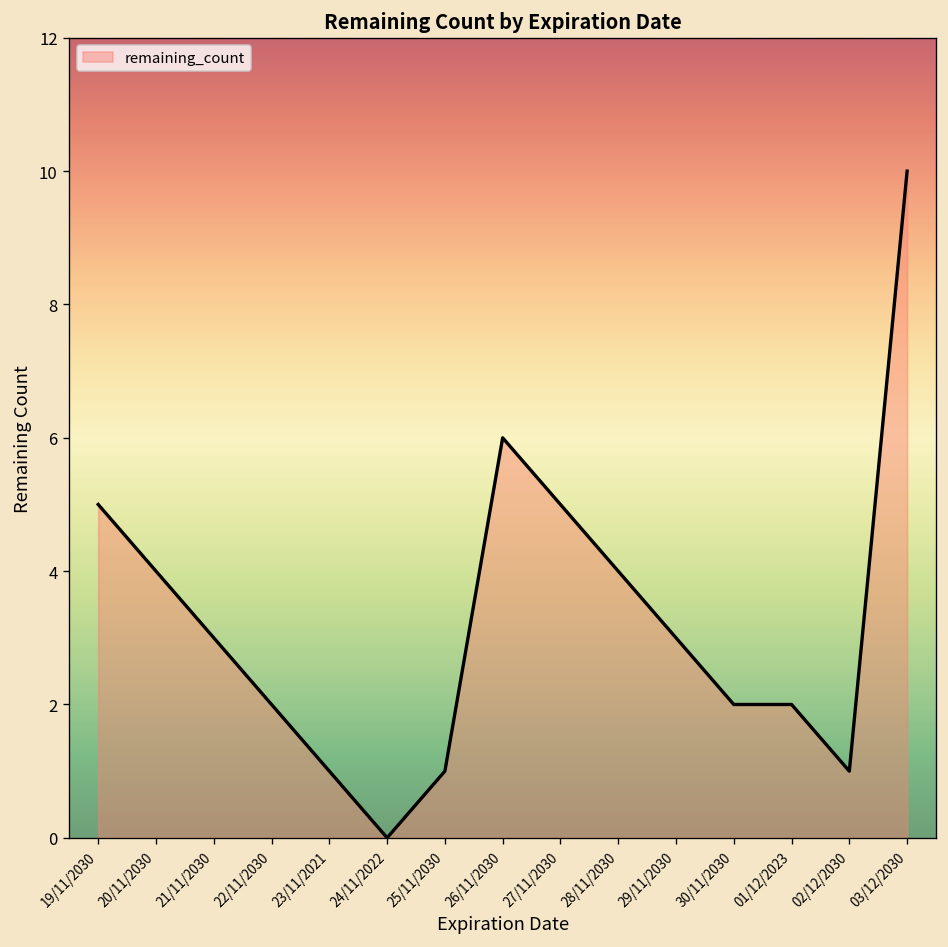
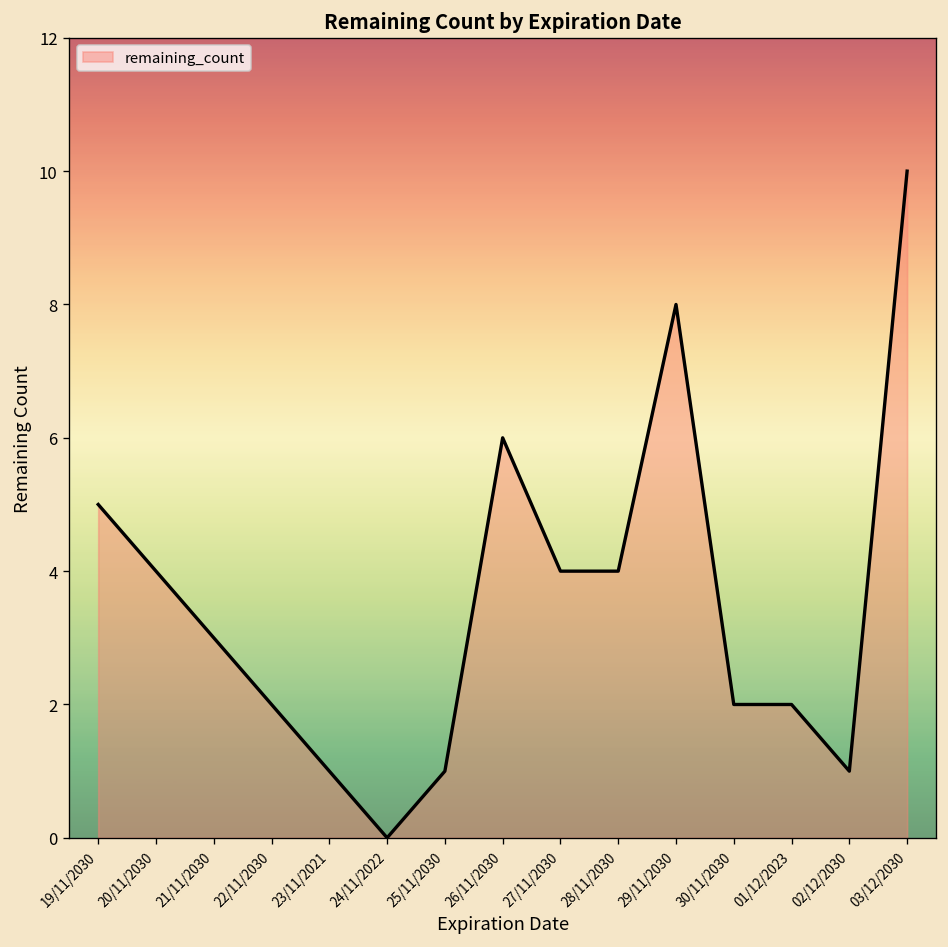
  {
    "19/11/2030": 5,
    "20/11/2030": 4,
    "21/11/2030": 3,
    "22/11/2030": 2,
    "23/11/2021": 1,
    "24/11/2022": 0,
    "25/11/2030": 1,
    "26/11/2030": 6,
-   "27/11/2030": 5,
+   "27/11/2030": 4,
    "28/11/2030": 4,
-   "29/11/2030": 3,
+   "29/11/2030": 8,
    "30/11/2030": 2,
    "01/12/2023": 2,
    "02/12/2030": 1,
    "03/12/2030": 10
  }
